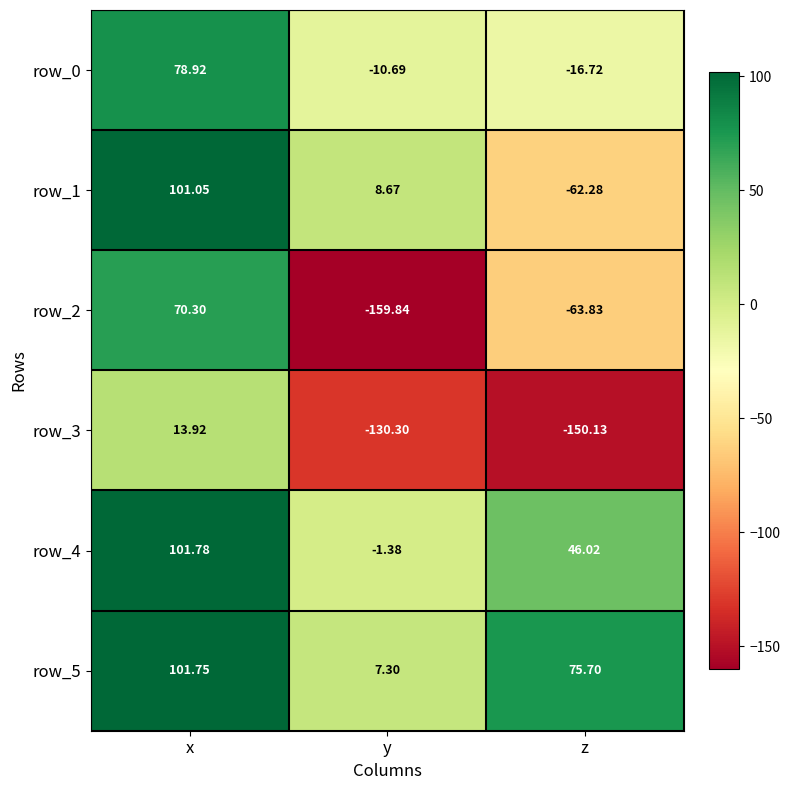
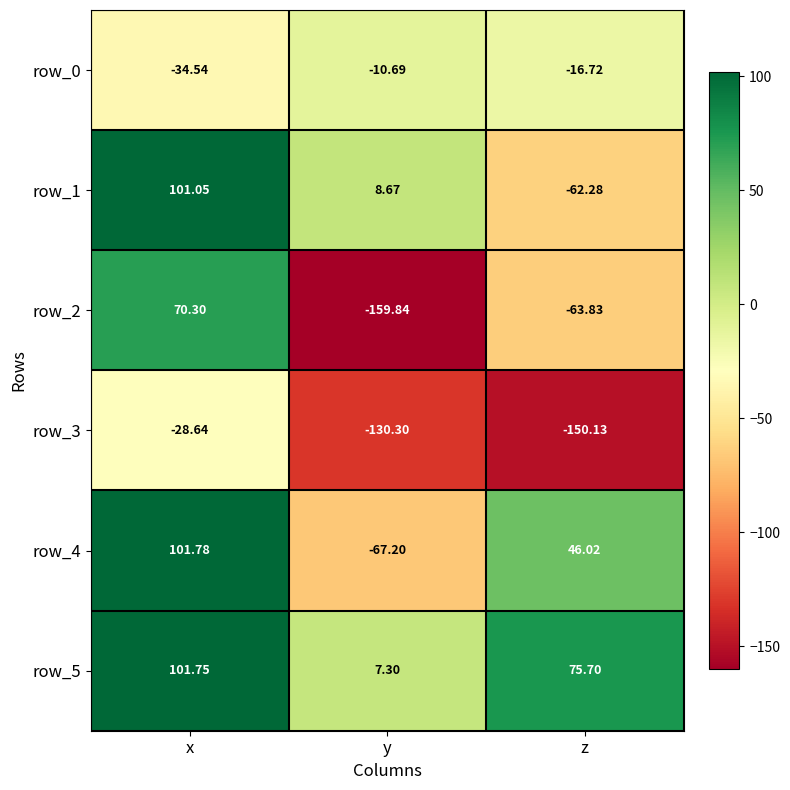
  {
    "row_0": {
-     "x": 78.92,
+     "x": -34.54,
      "y": -10.69,
      "z": -16.72
    },
    "row_1": {
      "x": 101.05,
      "y": 8.67,
      "z": -62.28
    },
    "row_2": {
      "x": 70.30,
      "y": -159.84,
      "z": -63.83
    },
    "row_3": {
-     "x": 13.92,
+     "x": -28.64,
      "y": -130.30,
      "z": -150.13
    },
    "row_4": {
      "x": 101.78,
-     "y": -1.38,
+     "y": -67.20,
      "z": 46.02
    },
    "row_5": {
      "x": 101.75,
      "y": 7.30,
      "z": 75.70
    }
  }
